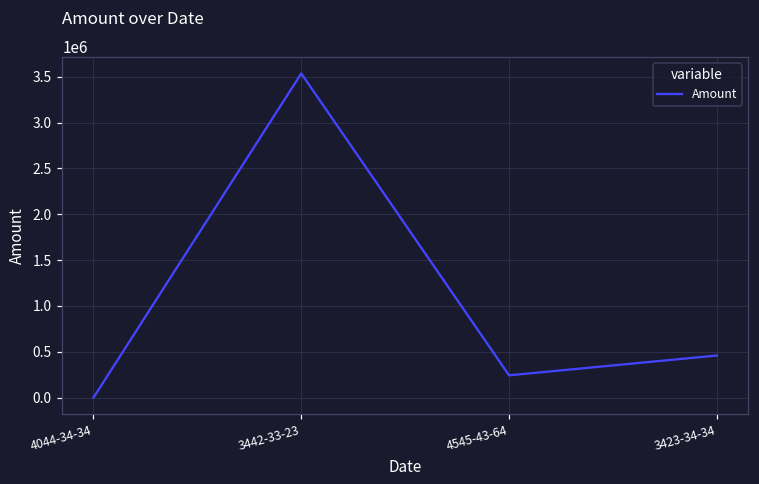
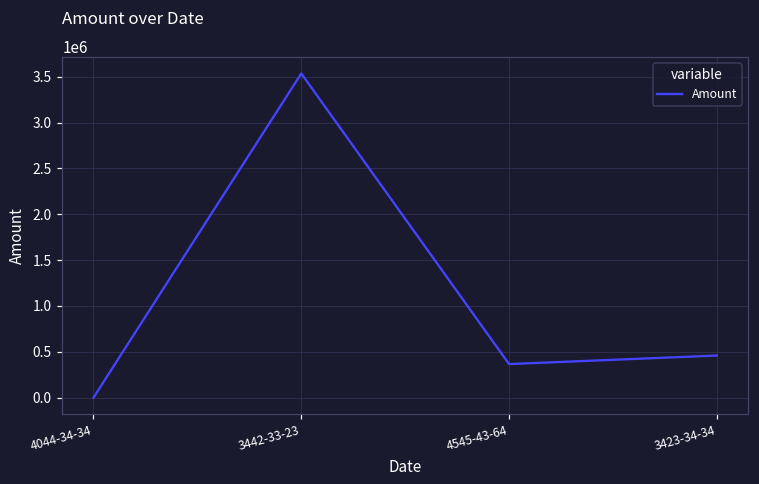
  {
    "4044-34-34": 0,
    "3442-33-23": 3500000,
-   "4545-43-64": 200000,
+   "4545-43-64": 400000,
    "3423-34-34": 500000
  }
